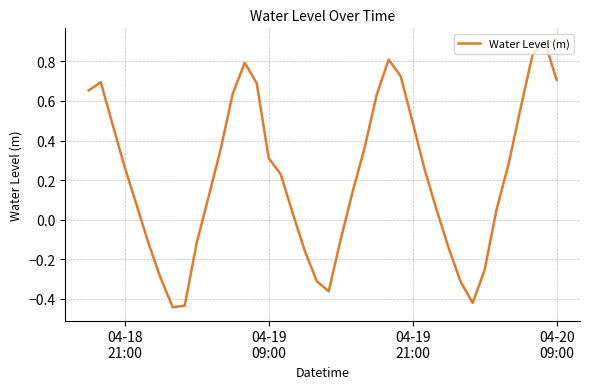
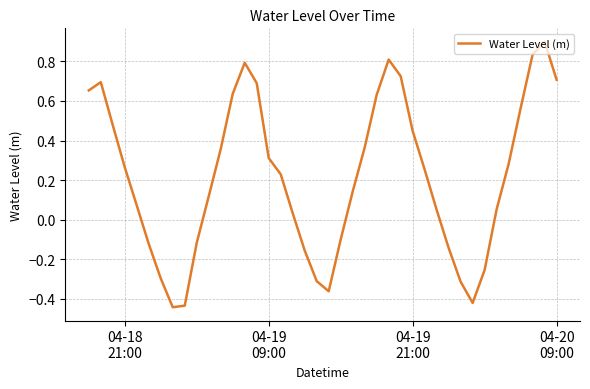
  {
    "04-18 21:00": 0.26,
    "04-19 09:00": 0.31,
-   "04-19 21:00": 0.49,
+   "04-19 21:00": 0.45,
    "04-20 09:00": 0.71
  }
